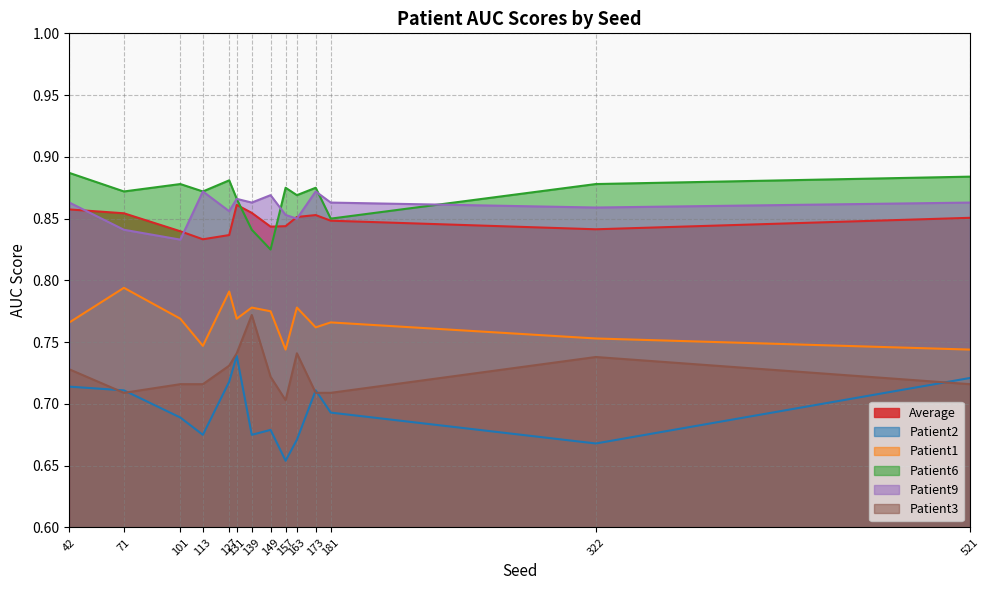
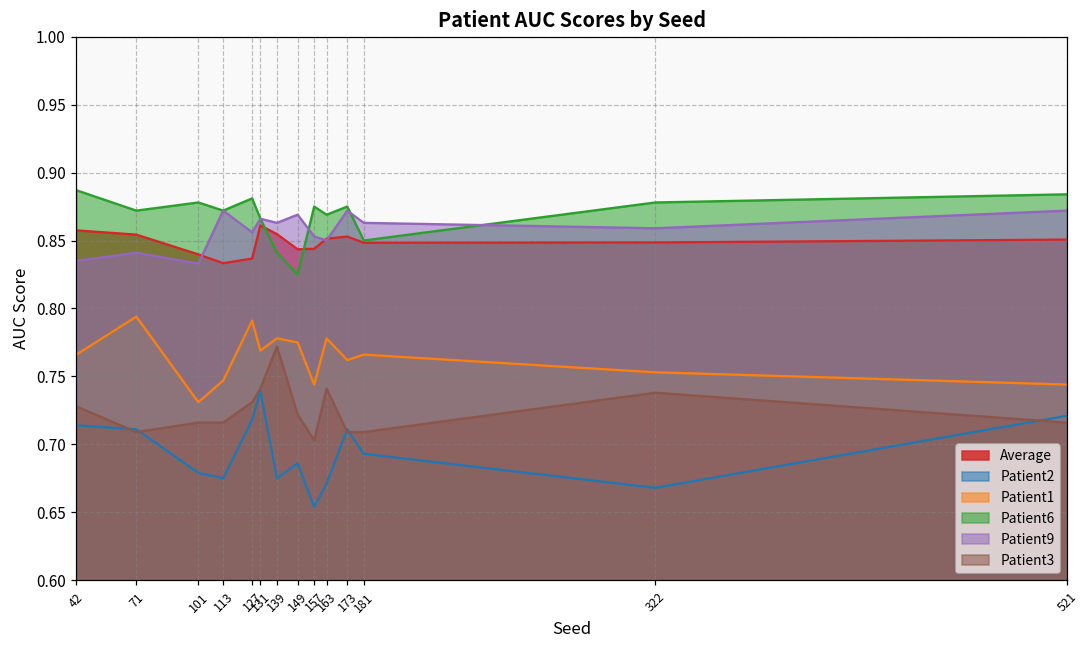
  {
    "Average": {
      "42": 0.857,
      "71": 0.854,
      "101": 0.840,
      "113": 0.833,
      "127": 0.837,
      "131": 0.861,
      "139": 0.855,
      "149": 0.844,
      "157": 0.844,
      "173": 0.853,
-     "322": 0.841,
+     "322": 0.849,
      "521": 0.851
    },
    "Patient2": {
      "42": 0.714,
-     "101": 0.689,
+     "101": 0.679,
      "113": 0.675,
      "127": 0.718,
      "139": 0.675,
-     "149": 0.679,
+     "149": 0.686,
      "157": 0.654,
      "163": 0.671,
      "181": 0.693,
      "322": 0.668,
      "521": 0.721
    },
    "Patient1": {
      "42": 0.766,
      "71": 0.794,
-     "101": 0.769,
+     "101": 0.731,
      "113": 0.747,
      "127": 0.791,
      "131": 0.769,
      "139": 0.778,
      "149": 0.775,
      "157": 0.744,
      "163": 0.778,
      "173": 0.762,
      "181": 0.766,
      "322": 0.753,
      "521": 0.744
    },
    "Patient6": {
      "42": 0.887,
      "71": 0.872,
      "101": 0.878,
      "127": 0.881,
      "139": 0.841,
      "149": 0.825,
      "157": 0.875,
      "163": 0.869,
      "173": 0.875,
      "322": 0.878,
      "521": 0.884
    },
    "Patient9": {
-     "42": 0.863,
+     "42": 0.835,
      "71": 0.841,
      "101": 0.833,
      "127": 0.856,
      "139": 0.863,
      "149": 0.869,
      "157": 0.853,
      "173": 0.872,
      "181": 0.863,
      "322": 0.859,
-     "521": 0.863
+     "521": 0.872
    },
    "Patient3": {
      "42": 0.728,
      "101": 0.716,
      "113": 0.716,
      "127": 0.731,
      "139": 0.772,
      "149": 0.722,
      "157": 0.703,
      "163": 0.741,
      "181": 0.709,
      "322": 0.738,
      "521": 0.716
    }
  }
